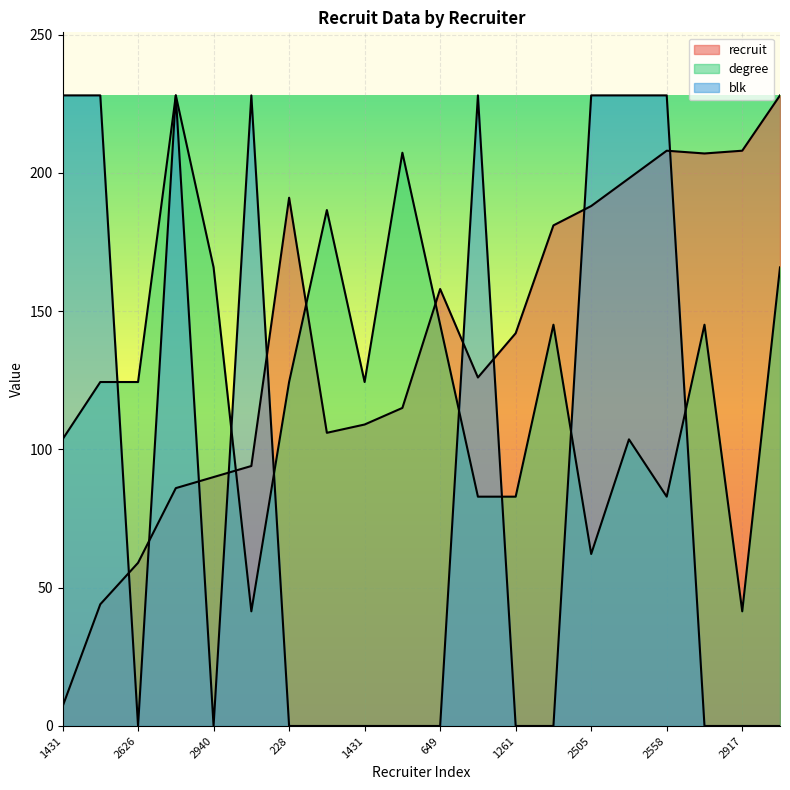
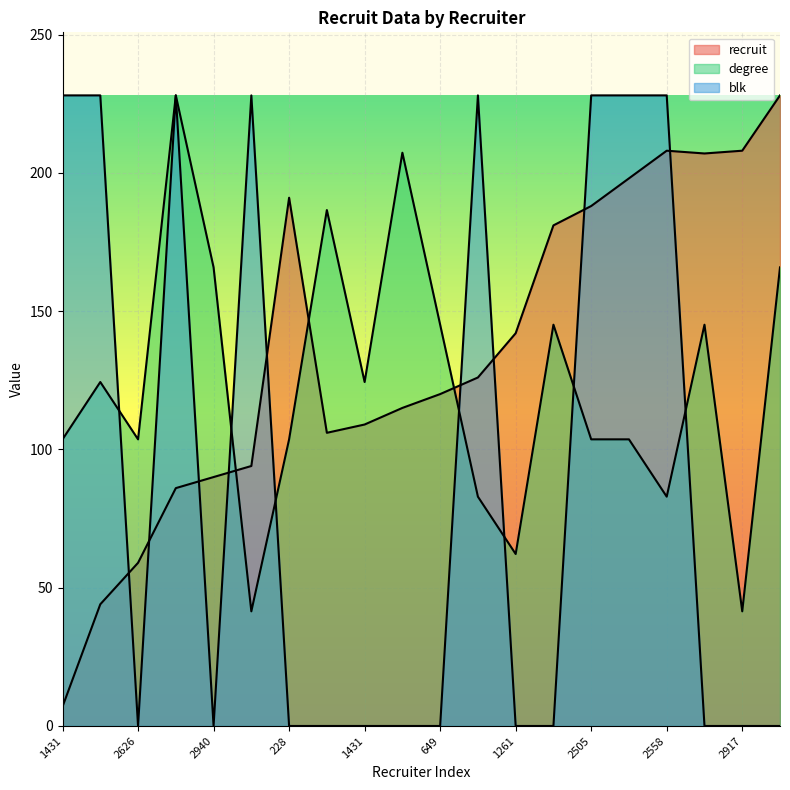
  {
    "recruit": {
      "2626": 59,
      "2940": 90,
      "228": 191,
-     "649": 158,
+     "649": 120,
      "1261": 142,
      "2505": 188,
      "2558": 208,
      "2917": 208
    },
    "degree": {
-     "2626": 124,
+     "2626": 104,
      "2940": 166,
-     "228": 124,
+     "228": 104,
      "649": 145,
-     "1261": 83,
-     "2505": 62,
+     "1261": 62,
+     "2505": 104,
      "2558": 83,
      "2917": 41
    },
    "blk": {
      "2626": 0,
      "2940": 0,
      "228": 0,
      "649": 0,
      "1261": 0,
      "2505": 228,
      "2558": 228,
      "2917": 0
    }
  }
